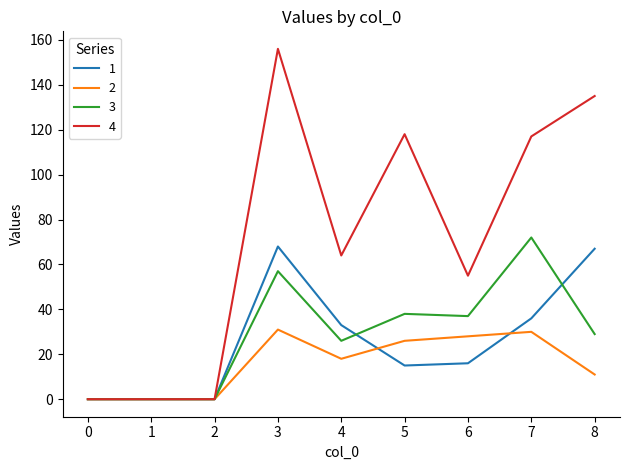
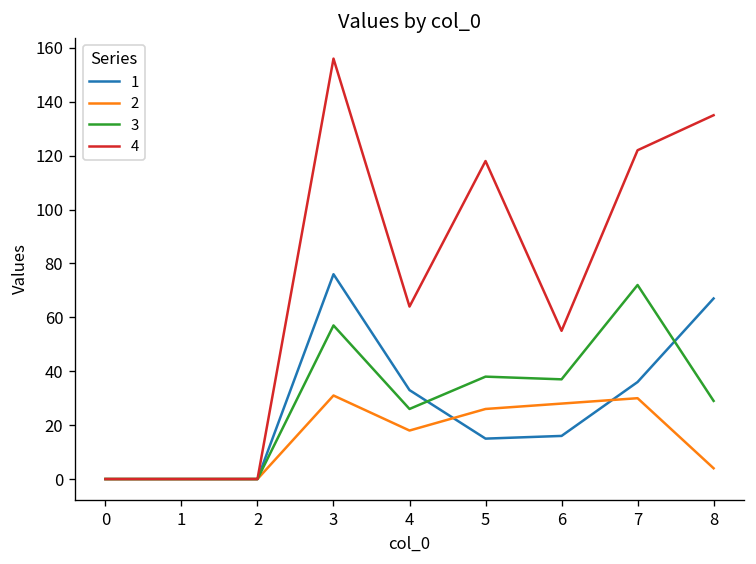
  {
    "1": {
-     "3": 68,
+     "3": 76,
      "4": 33,
      "5": 15,
      "6": 16,
      "7": 36,
      "8": 67
    },
    "2": {
      "3": 31,
      "4": 18,
      "5": 26,
      "6": 28,
      "7": 30,
-     "8": 11
+     "8": 4
    },
    "3": {
      "3": 57,
      "4": 26,
      "5": 38,
      "6": 37,
      "7": 72,
      "8": 29
    },
    "4": {
      "3": 156,
      "4": 64,
      "5": 118,
      "6": 55,
-     "7": 117,
+     "7": 122,
      "8": 135
    }
  }
